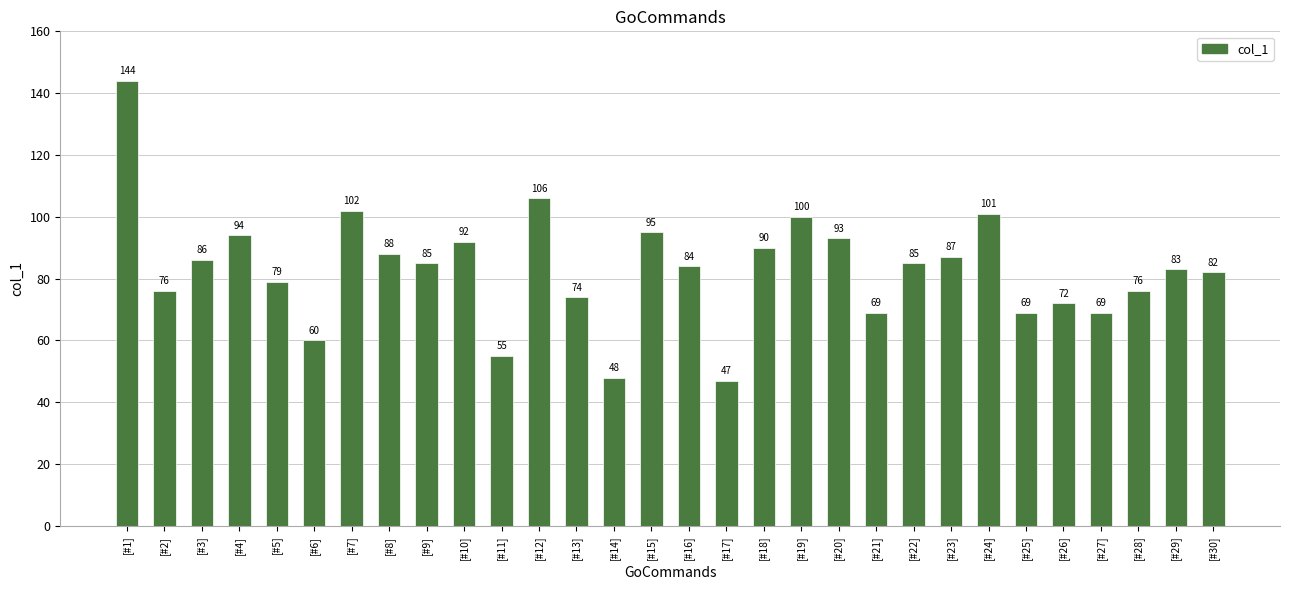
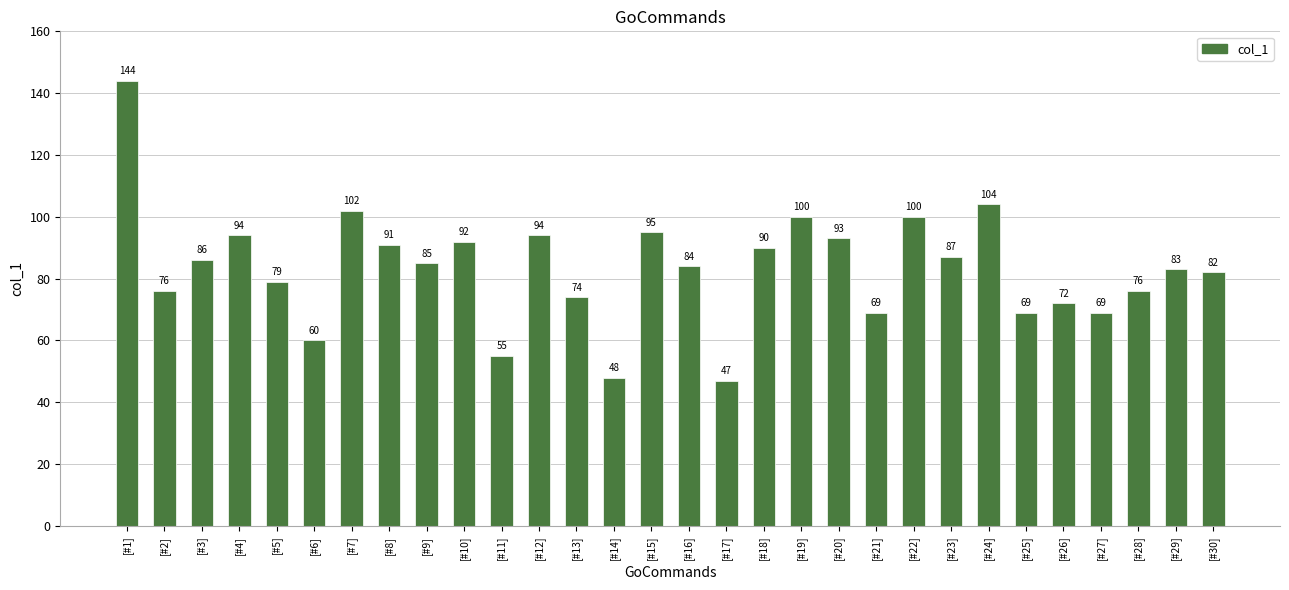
  {
    "[#1]": 144,
    "[#2]": 76,
    "[#3]": 86,
    "[#4]": 94,
    "[#5]": 79,
    "[#6]": 60,
    "[#7]": 102,
-   "[#8]": 88,
+   "[#8]": 91,
    "[#9]": 85,
    "[#10]": 92,
    "[#11]": 55,
-   "[#12]": 106,
+   "[#12]": 94,
    "[#13]": 74,
    "[#14]": 48,
    "[#15]": 95,
    "[#16]": 84,
    "[#17]": 47,
    "[#18]": 90,
    "[#19]": 100,
    "[#20]": 93,
    "[#21]": 69,
-   "[#22]": 85,
+   "[#22]": 100,
    "[#23]": 87,
-   "[#24]": 101,
+   "[#24]": 104,
    "[#25]": 69,
    "[#26]": 72,
    "[#27]": 69,
    "[#28]": 76,
    "[#29]": 83,
    "[#30]": 82
  }
